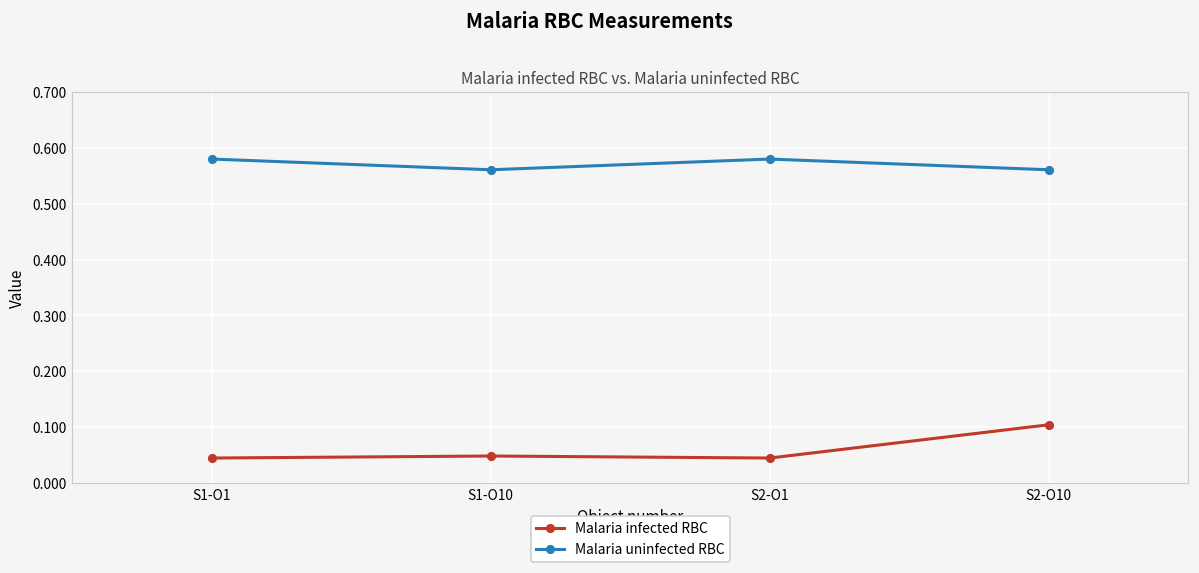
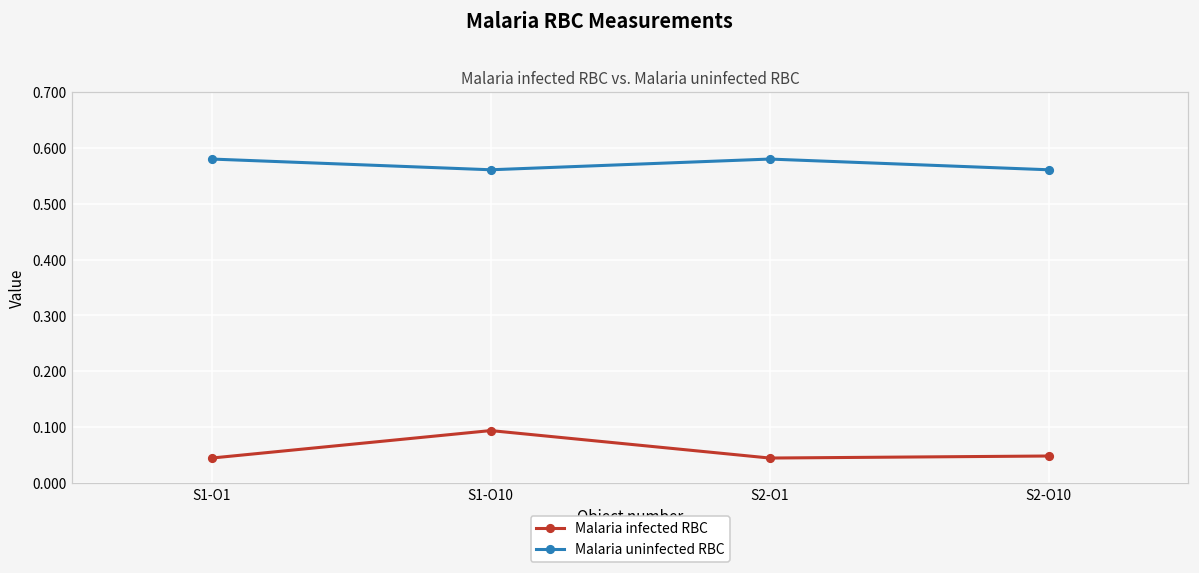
  {
    "Malaria infected RBC": {
      "S1-O1": 0.04,
-     "S1-O10": 0.05,
+     "S1-O10": 0.09,
      "S2-O1": 0.04,
-     "S2-O10": 0.10
+     "S2-O10": 0.05
    },
    "Malaria uninfected RBC": {
      "S1-O1": 0.58,
      "S1-O10": 0.56,
      "S2-O1": 0.58,
      "S2-O10": 0.56
    }
  }
